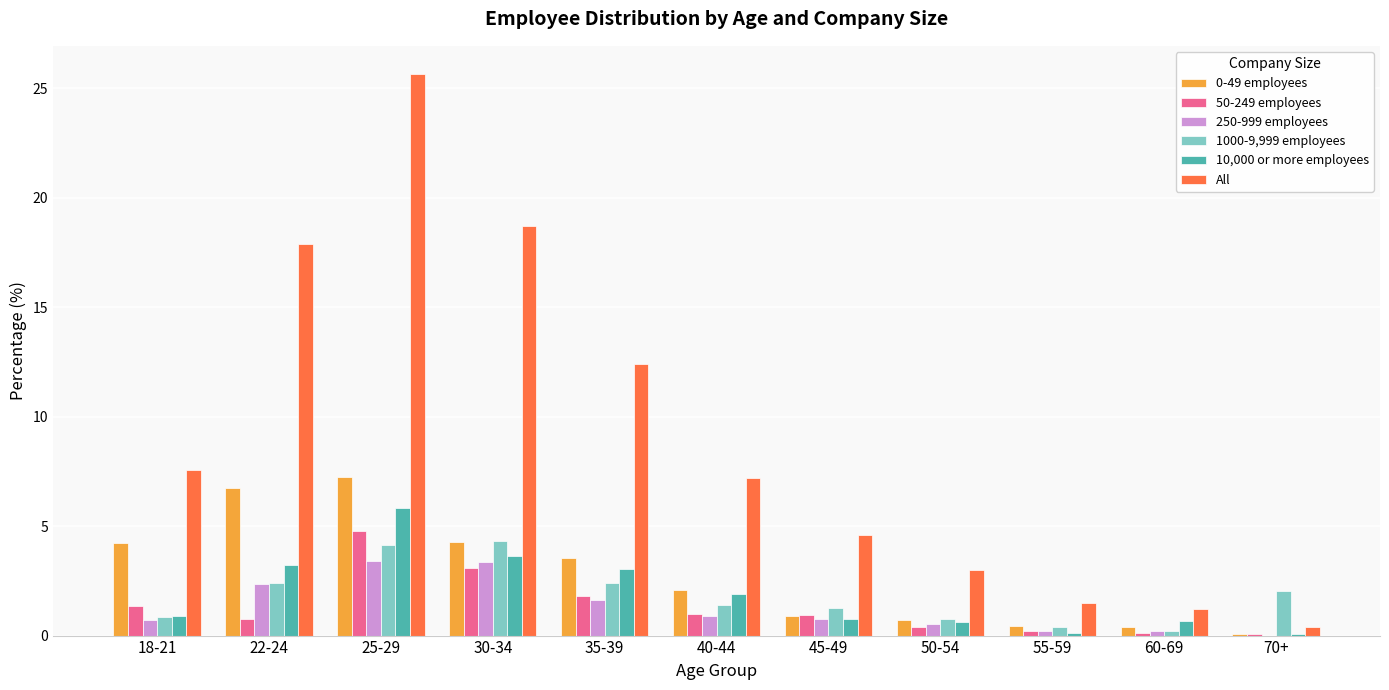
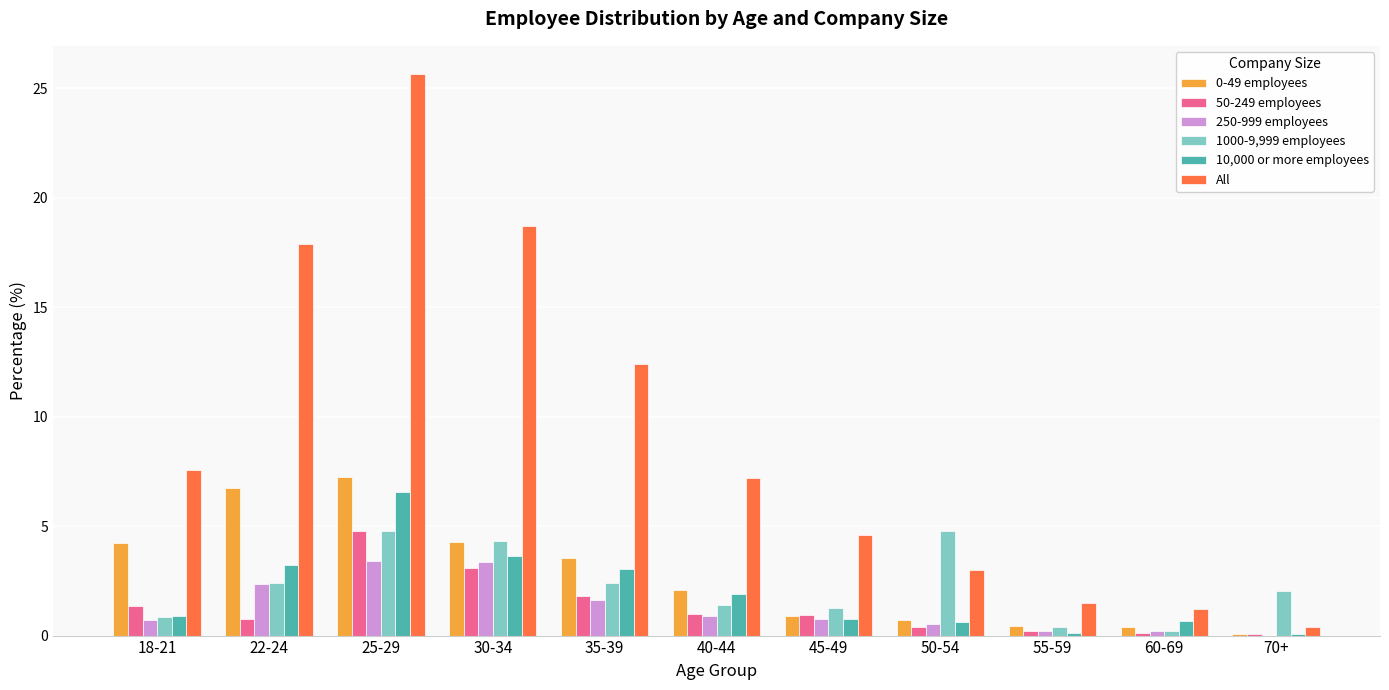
  {
    "50-249 employees": {
      "18-21": 1.3,
      "22-24": 0.8,
      "25-29": 4.8,
      "30-34": 3.1,
      "35-39": 1.8,
      "40-44": 1.0,
      "45-49": 0.9,
      "50-54": 0.4,
      "55-59": 0.2,
      "60-69": 0.1
    },
    "250-999 employees": {
      "18-21": 0.7,
      "22-24": 2.4,
      "25-29": 3.4,
      "30-34": 3.4,
      "35-39": 1.6,
      "40-44": 0.9,
      "45-49": 0.8,
      "50-54": 0.6,
      "55-59": 0.2,
      "60-69": 0.2,
      "70+": 0.0
    },
    "1000-9,999 employees": {
      "18-21": 0.8,
      "22-24": 2.4,
-     "25-29": 4.2,
+     "25-29": 4.8,
      "30-34": 4.3,
      "35-39": 2.4,
      "40-44": 1.4,
      "45-49": 1.2,
-     "50-54": 0.7,
+     "50-54": 4.8,
      "55-59": 0.4,
      "60-69": 0.2,
      "70+": 2.1
    },
    "10,000 or more employees": {
      "18-21": 0.9,
      "22-24": 3.2,
-     "25-29": 5.9,
+     "25-29": 6.6,
      "30-34": 3.6,
      "35-39": 3.0,
      "40-44": 1.9,
      "45-49": 0.8,
      "50-54": 0.6,
      "55-59": 0.1,
      "60-69": 0.7
    }
  }
